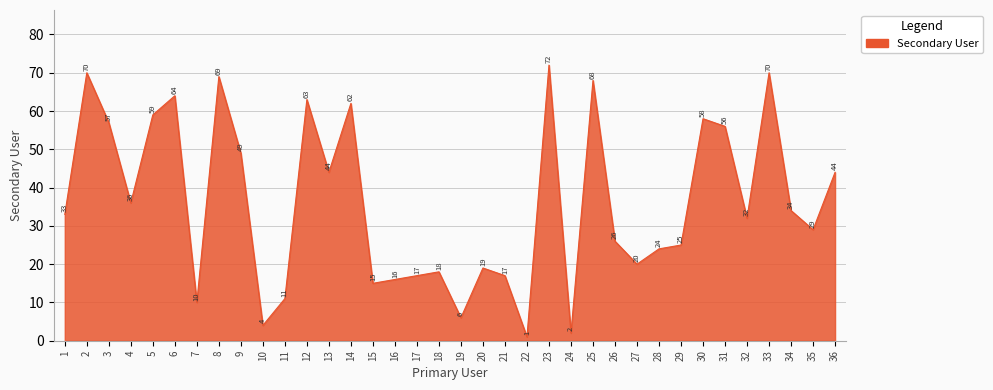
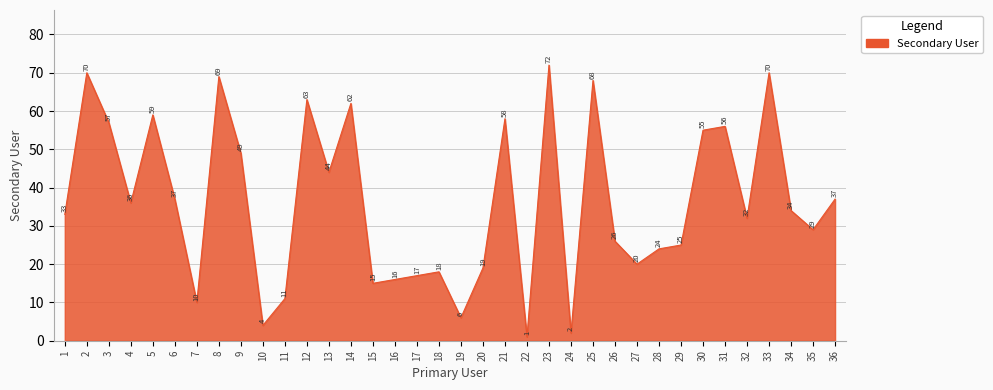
  {
    "1": 33,
    "2": 70,
    "3": 57,
    "4": 36,
    "5": 59,
-   "6": 64,
+   "6": 37,
    "7": 10,
    "8": 69,
    "9": 49,
    "10": 4,
    "11": 11,
    "12": 63,
    "13": 44,
    "14": 62,
    "15": 15,
    "16": 16,
    "17": 17,
    "18": 18,
    "19": 6,
    "20": 19,
-   "21": 17,
+   "21": 58,
    "22": 1,
    "23": 72,
    "24": 2,
    "25": 68,
    "26": 26,
    "27": 20,
    "28": 24,
    "29": 25,
-   "30": 58,
+   "30": 55,
    "31": 56,
    "32": 32,
    "33": 70,
    "34": 34,
    "35": 29,
-   "36": 44
+   "36": 37
  }
